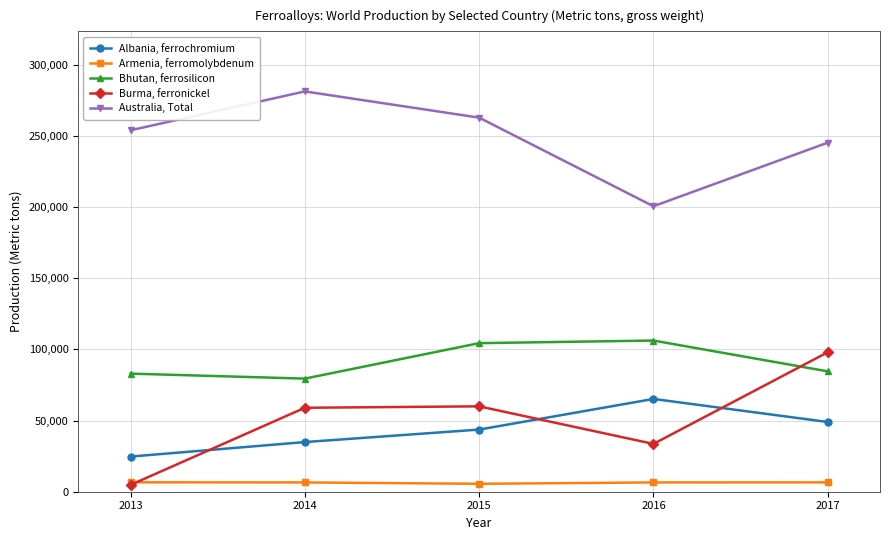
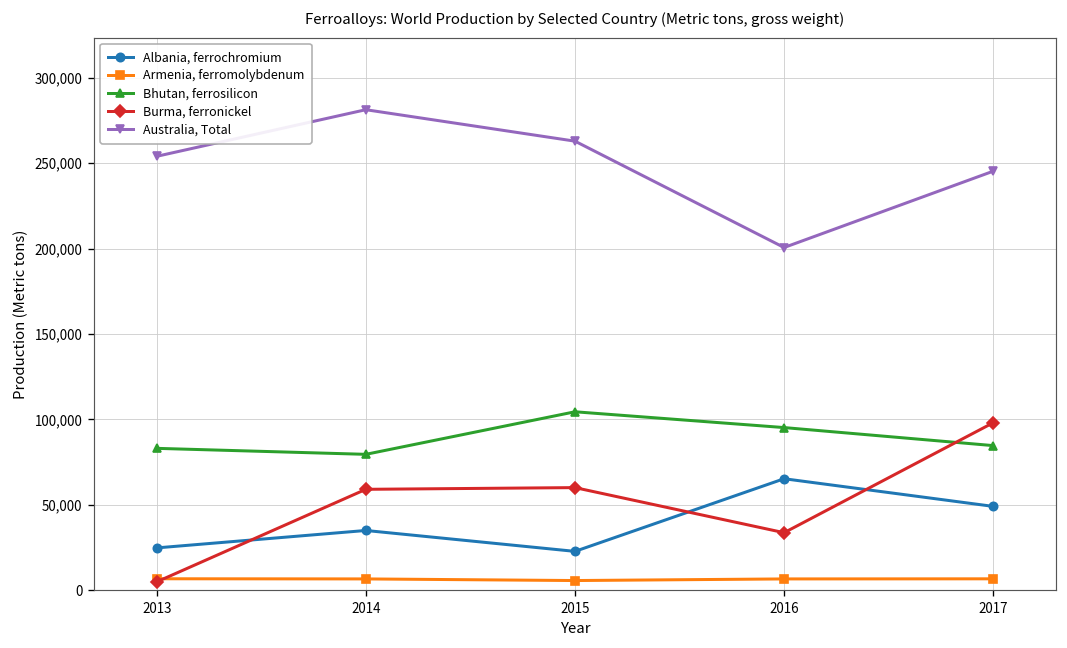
  {
    "Albania, ferrochromium": {
      "2013": "25,000",
      "2014": "35,000",
-     "2015": "44,000",
+     "2015": "23,000",
      "2016": "65,000",
      "2017": "49,000"
    },
    "Armenia, ferromolybdenum": {
      "2013": "7,000",
      "2014": "7,000",
      "2015": "6,000",
      "2016": "7,000",
      "2017": "7,000"
    },
    "Bhutan, ferrosilicon": {
      "2013": "83,000",
      "2014": "79,000",
      "2015": "104,000",
-     "2016": "106,000",
+     "2016": "95,000",
      "2017": "85,000"
    },
    "Burma, ferronickel": {
      "2013": "5,000",
      "2014": "59,000",
      "2015": "60,000",
      "2016": "34,000",
      "2017": "98,000"
    },
    "Australia, Total": {
      "2013": "254,000",
      "2014": "281,000",
      "2015": "263,000",
      "2016": "201,000",
      "2017": "245,000"
    }
  }
